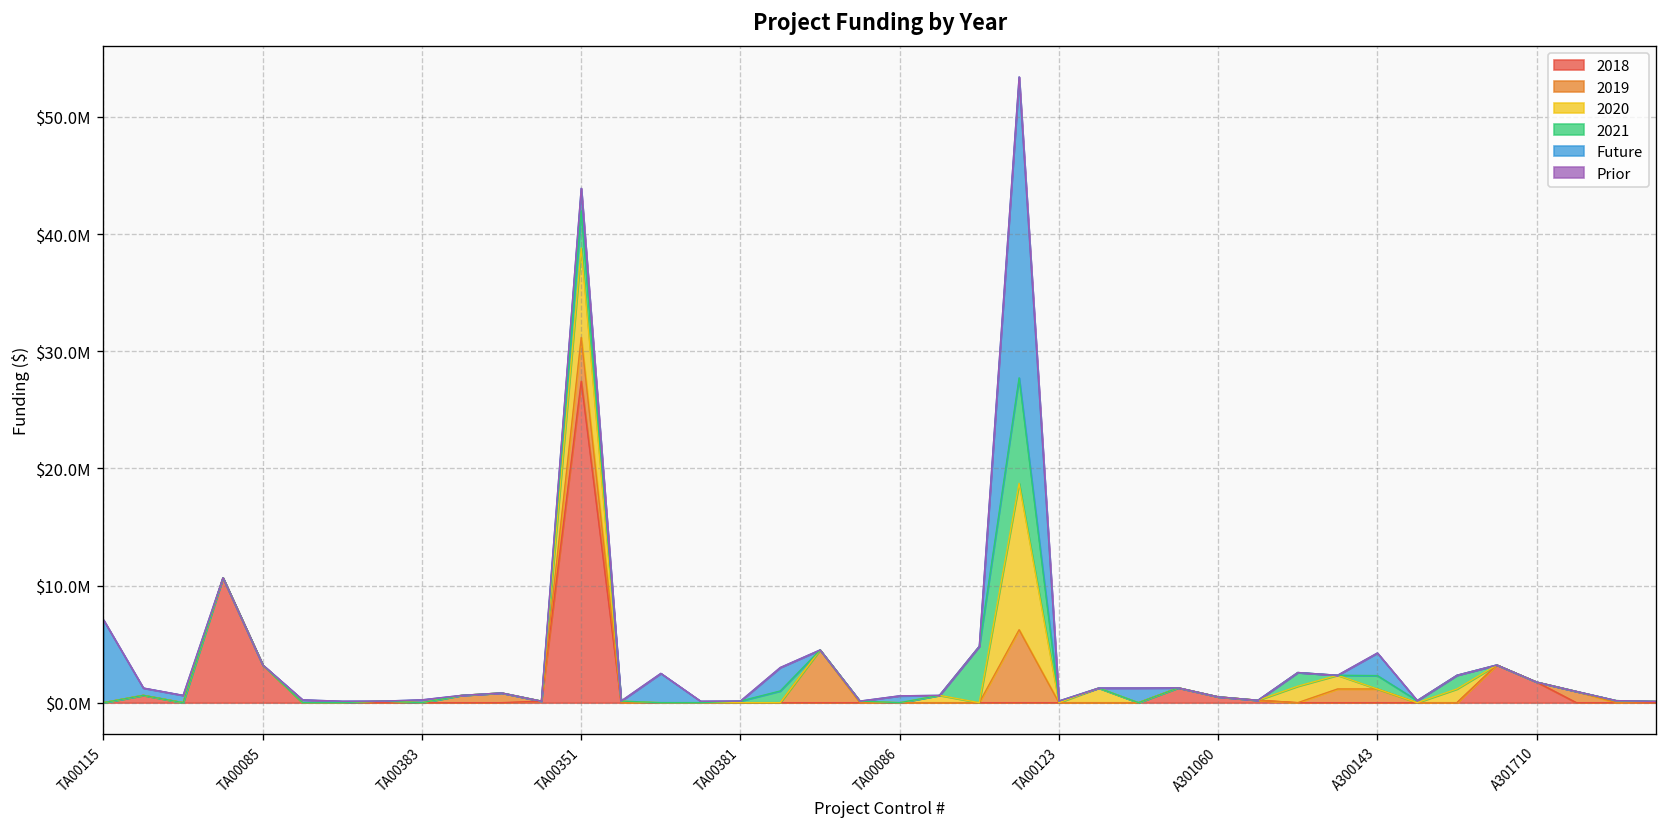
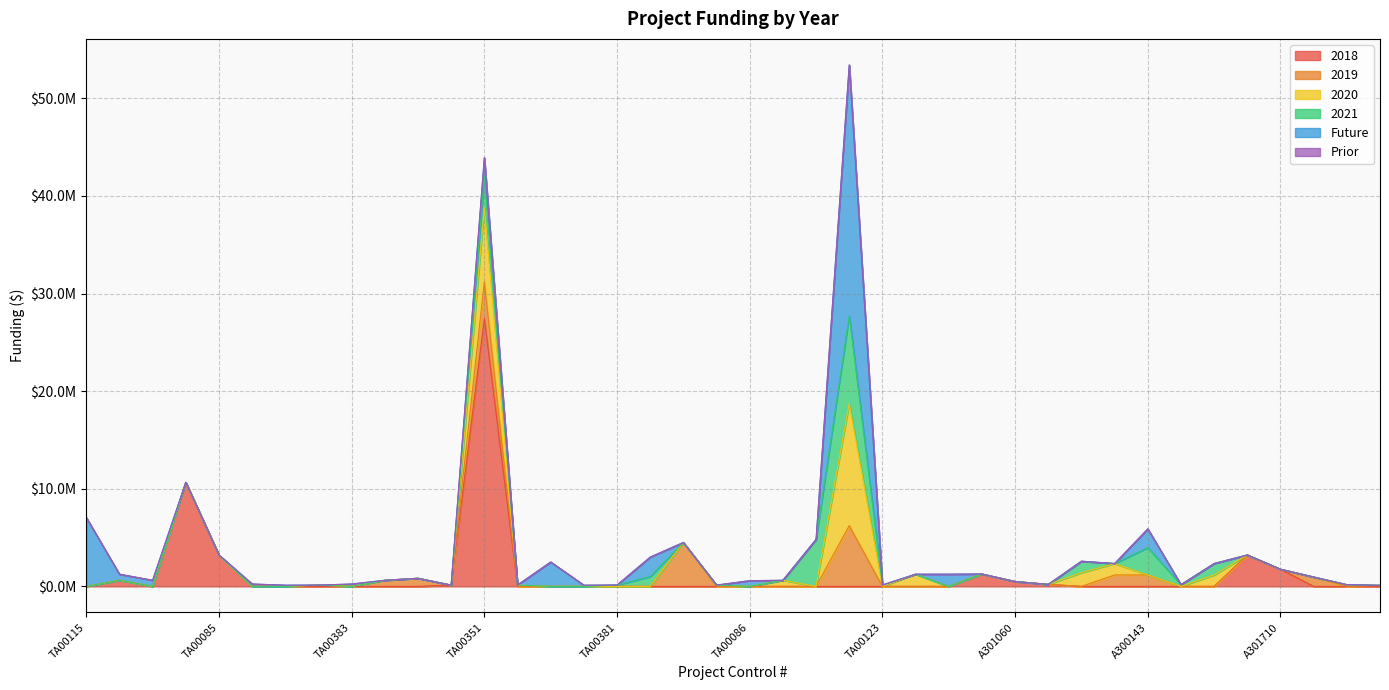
  {
    "2020": {
      "TA00351": "$8000000"
    },
    "2021": {
      "TA00351": "$3000000",
-     "A300143": "$1000000"
+     "A300143": "$3000000"
    }
  }
